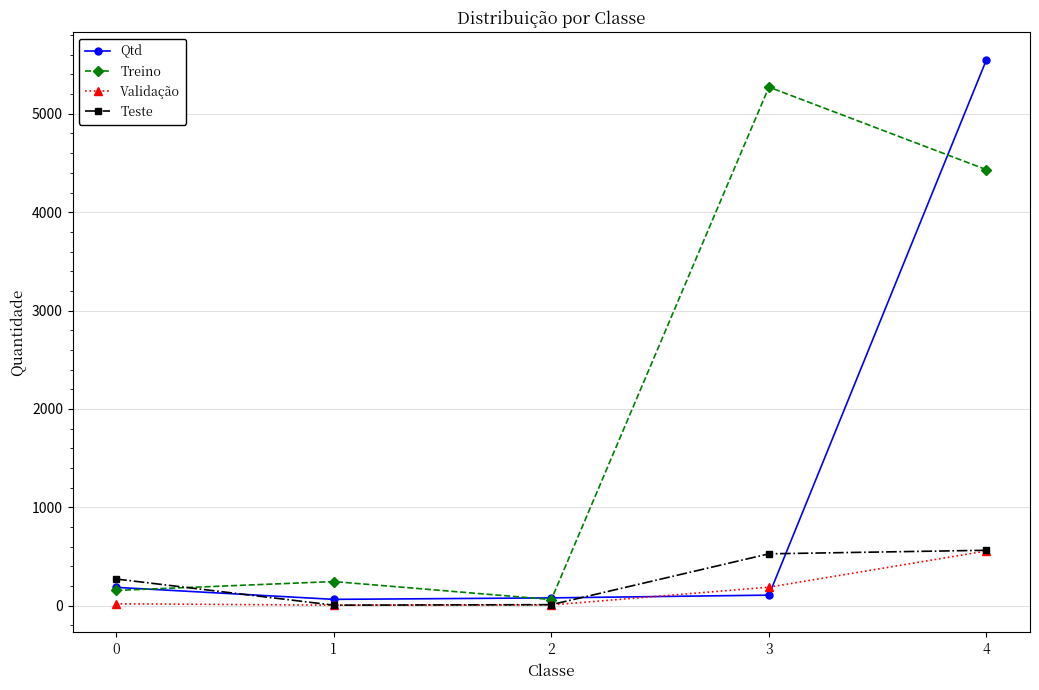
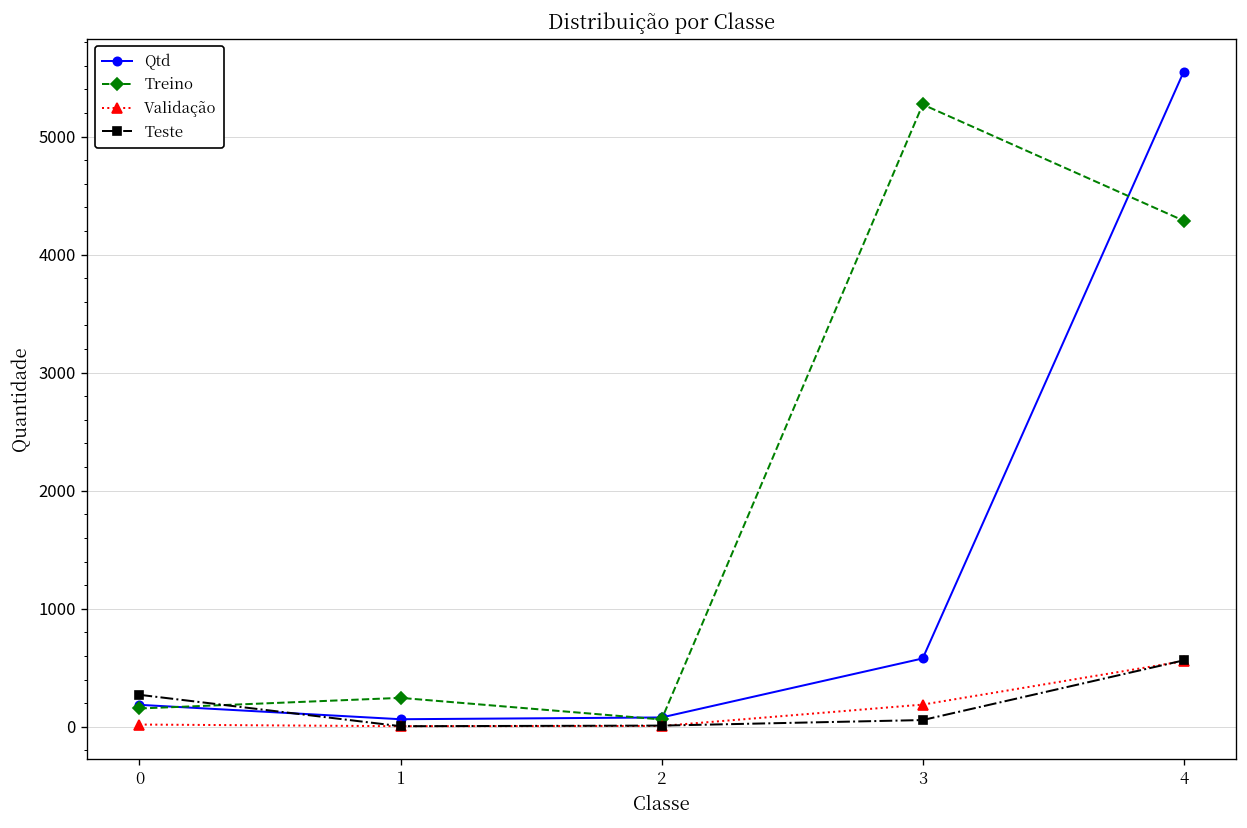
  {
    "Qtd": {
      "0": 200,
      "1": 100,
-     "3": 100,
+     "3": 600,
      "4": 5600
    },
    "Treino": {
      "0": 200,
      "1": 200,
      "3": 5300,
-     "4": 4400
+     "4": 4300
    },
    "Validação": {
      "0": 0,
      "3": 200
    },
    "Teste": {
      "0": 300,
-     "3": 500
+     "3": 100
    }
  }
